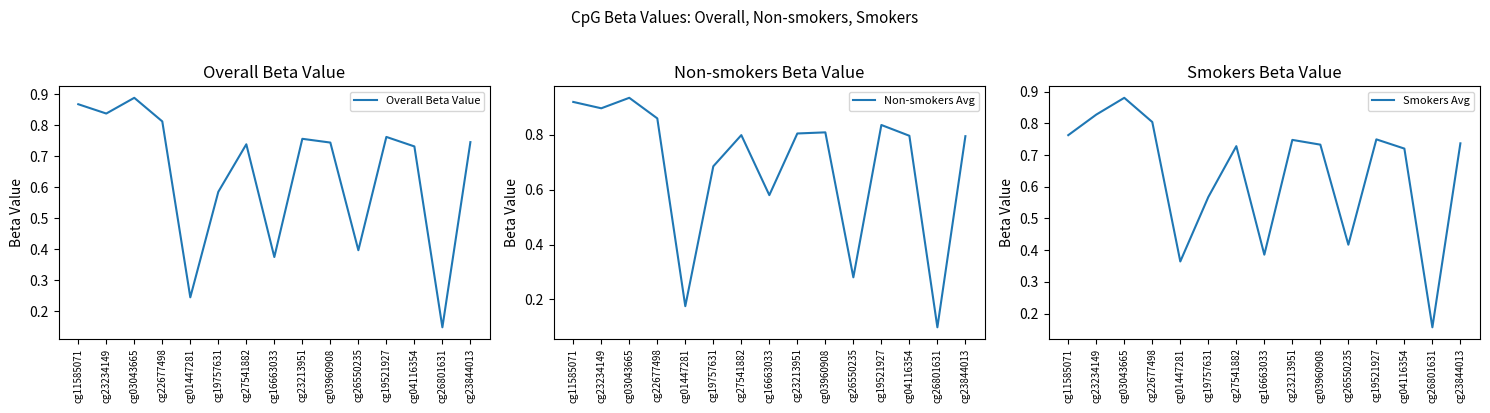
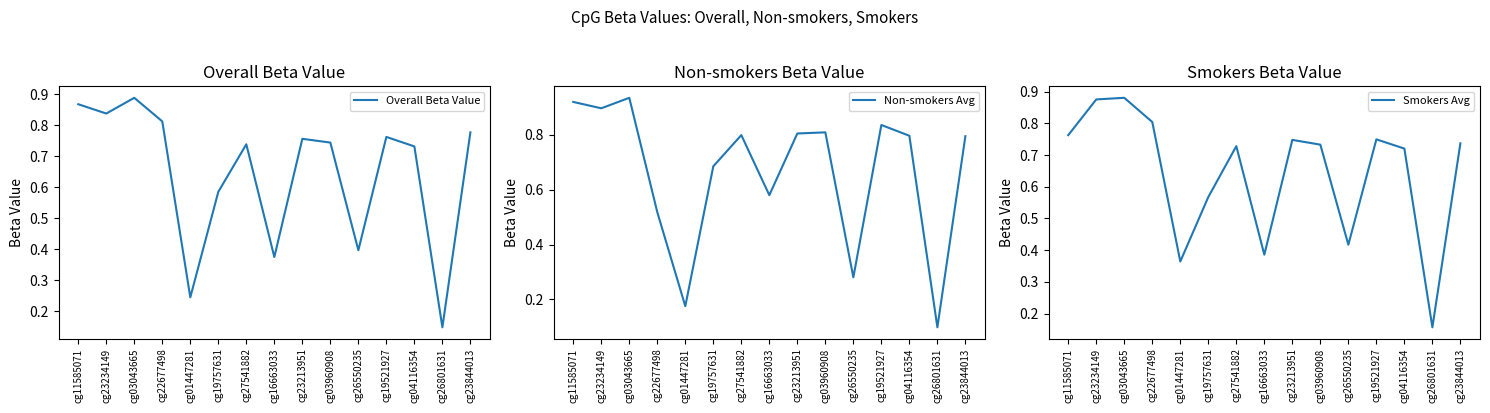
  {
    "Overall Beta Value": {
      "cg11585071": 0.87,
      "cg23234149": 0.84,
      "cg03043665": 0.89,
      "cg22677498": 0.81,
      "cg01447281": 0.24,
      "cg19757631": 0.59,
      "cg27541882": 0.74,
      "cg16663033": 0.37,
      "cg23213951": 0.76,
      "cg03960908": 0.74,
      "cg26550235": 0.40,
      "cg19521927": 0.76,
      "cg04116354": 0.73,
      "cg26801631": 0.15,
-     "cg23844013": 0.75
+     "cg23844013": 0.78
    },
    "Non-smokers Beta Value": {
      "cg11585071": 0.92,
      "cg23234149": 0.90,
      "cg03043665": 0.93,
-     "cg22677498": 0.86,
+     "cg22677498": 0.52,
      "cg01447281": 0.18,
      "cg19757631": 0.69,
      "cg27541882": 0.80,
      "cg16663033": 0.58,
      "cg23213951": 0.80,
      "cg03960908": 0.81,
      "cg26550235": 0.28,
      "cg19521927": 0.84,
      "cg04116354": 0.80,
      "cg26801631": 0.10,
      "cg23844013": 0.79
    },
    "Smokers Beta Value": {
      "cg11585071": 0.76,
-     "cg23234149": 0.83,
+     "cg23234149": 0.88,
      "cg03043665": 0.88,
      "cg22677498": 0.80,
      "cg01447281": 0.36,
      "cg19757631": 0.57,
      "cg27541882": 0.73,
      "cg16663033": 0.39,
      "cg23213951": 0.75,
      "cg03960908": 0.73,
      "cg26550235": 0.42,
      "cg19521927": 0.75,
      "cg04116354": 0.72,
      "cg26801631": 0.16,
      "cg23844013": 0.74
    }
  }
